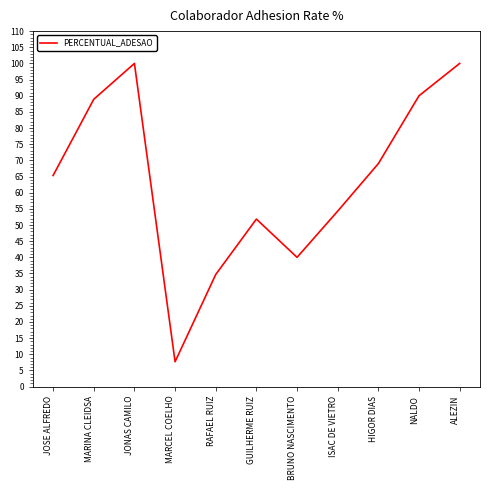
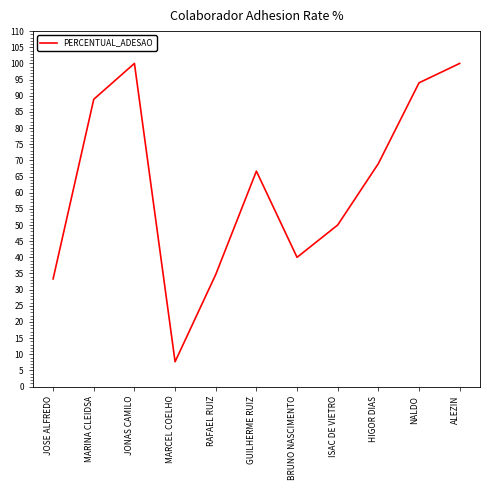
  {
-   "JOSE ALFREDO": 65,
+   "JOSE ALFREDO": 33,
    "MARINA CLEIDSA": 89,
    "JONAS CAMILO": 100,
    "MARCEL COELHO": 8,
    "RAFAEL RUIZ": 35,
-   "GUILHERME RUIZ": 52,
+   "GUILHERME RUIZ": 67,
    "BRUNO NASCIMENTO": 40,
-   "ISAC DE VIETRO": 54,
+   "ISAC DE VIETRO": 50,
    "HIGOR DIAS": 69,
-   "NALDO": 90,
+   "NALDO": 94,
    "ALEZIN": 100
  }
